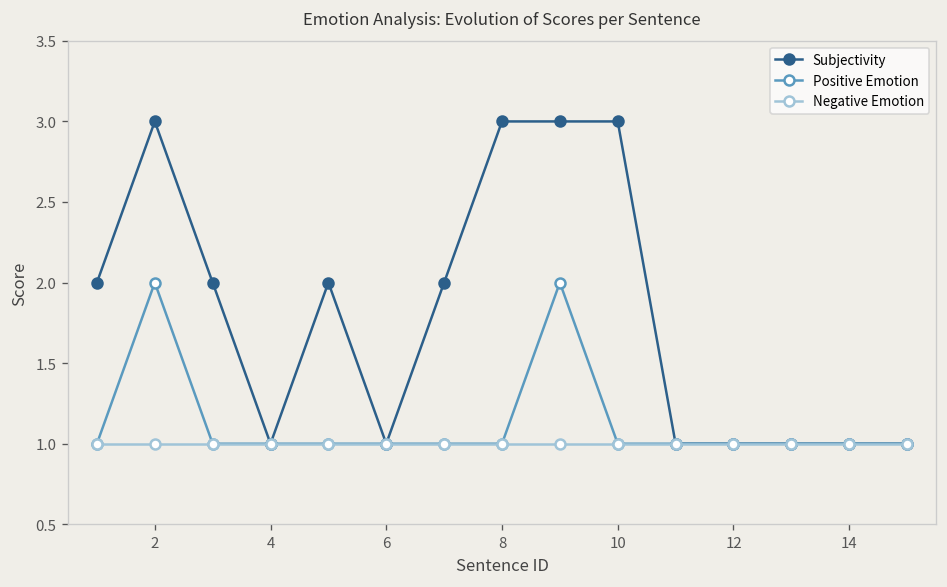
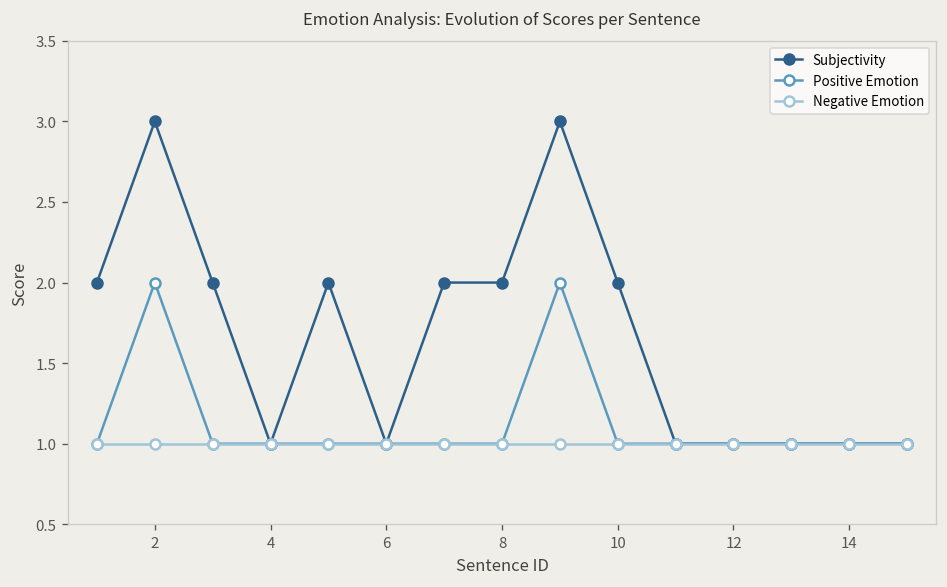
  {
    "Subjectivity": {
      "2": 3,
-     "8": 3,
-     "10": 3
+     "8": 2,
+     "10": 2
    },
    "Positive Emotion": {
      "2": 2
    },
    "Negative Emotion": {
      "2": 1
    }
  }
